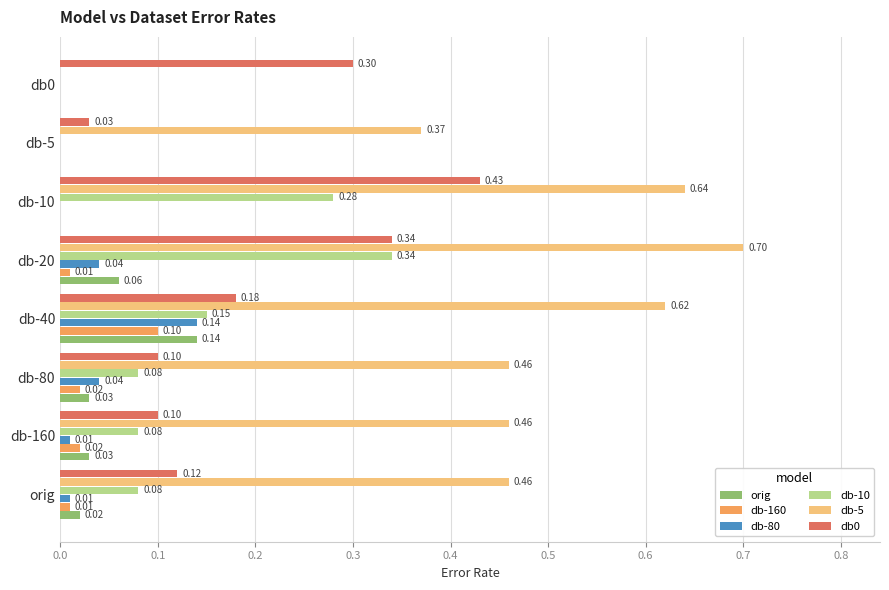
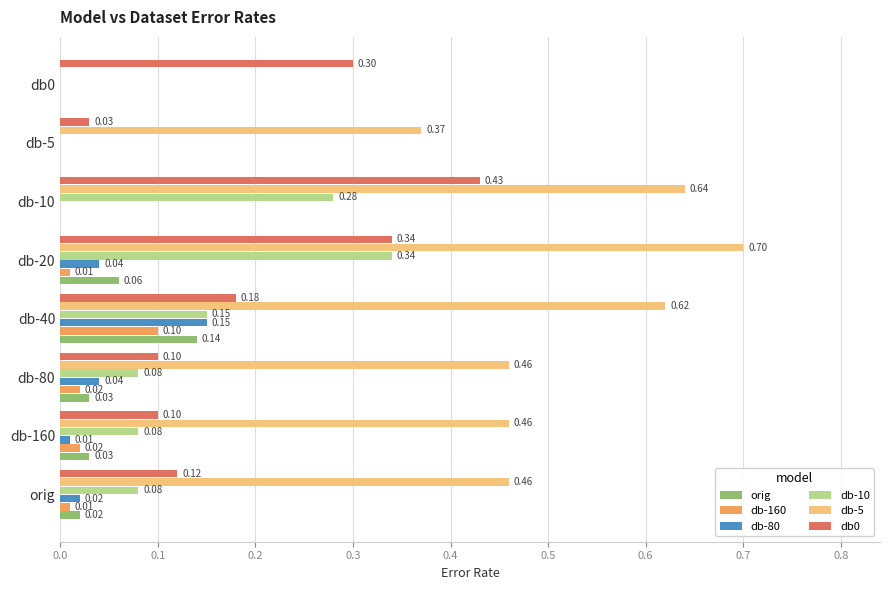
  {
    "db-80": {
      "db-20": 0.04,
-     "db-40": 0.14,
+     "db-40": 0.15,
      "db-80": 0.04,
      "db-160": 0.01,
-     "orig": 0.01
+     "orig": 0.02
    }
  }
